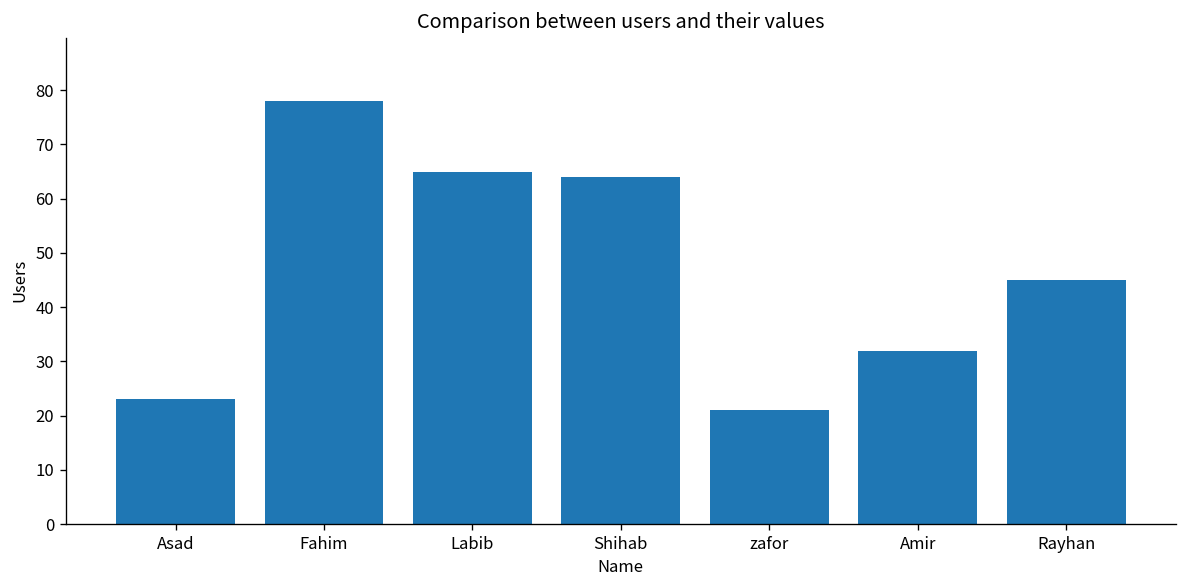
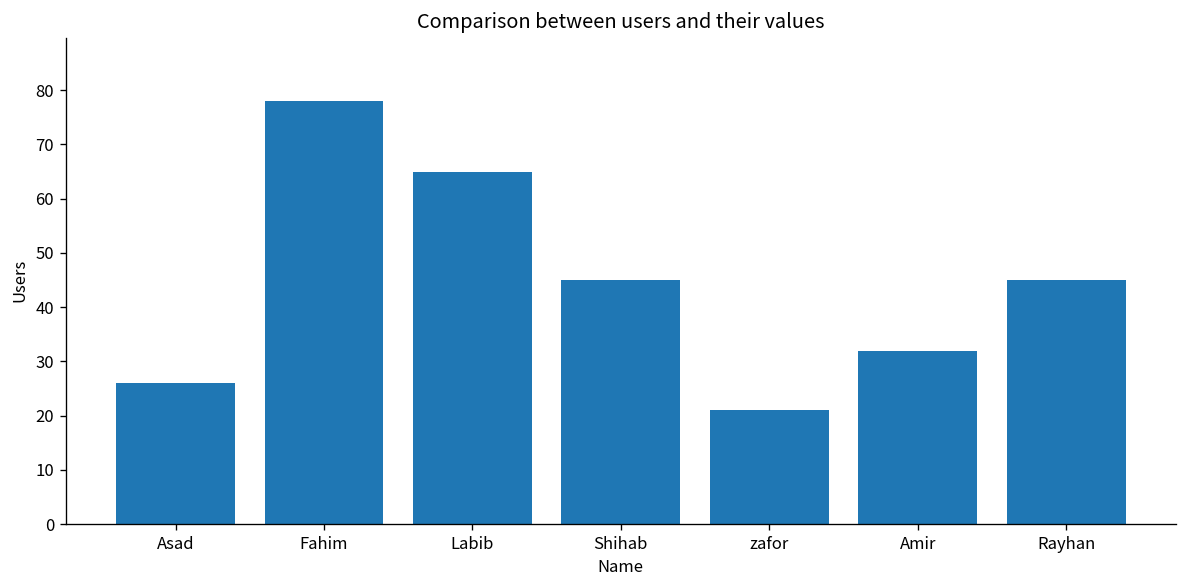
  {
-   "Asad": 23,
+   "Asad": 26,
    "Fahim": 78,
    "Labib": 65,
-   "Shihab": 64,
+   "Shihab": 45,
    "zafor": 21,
    "Amir": 32,
    "Rayhan": 45
  }
